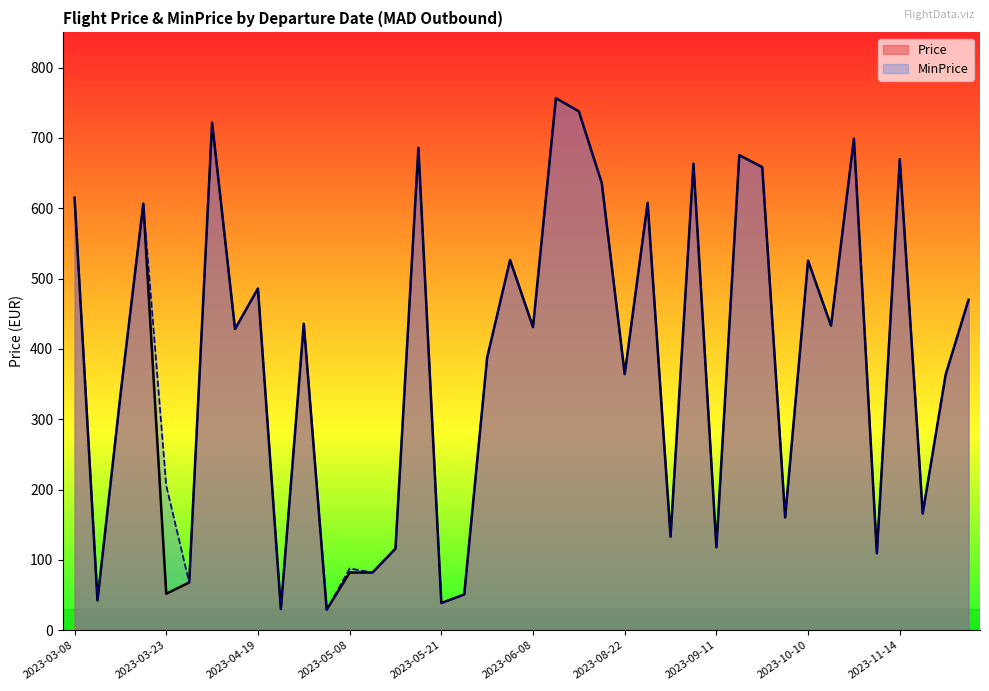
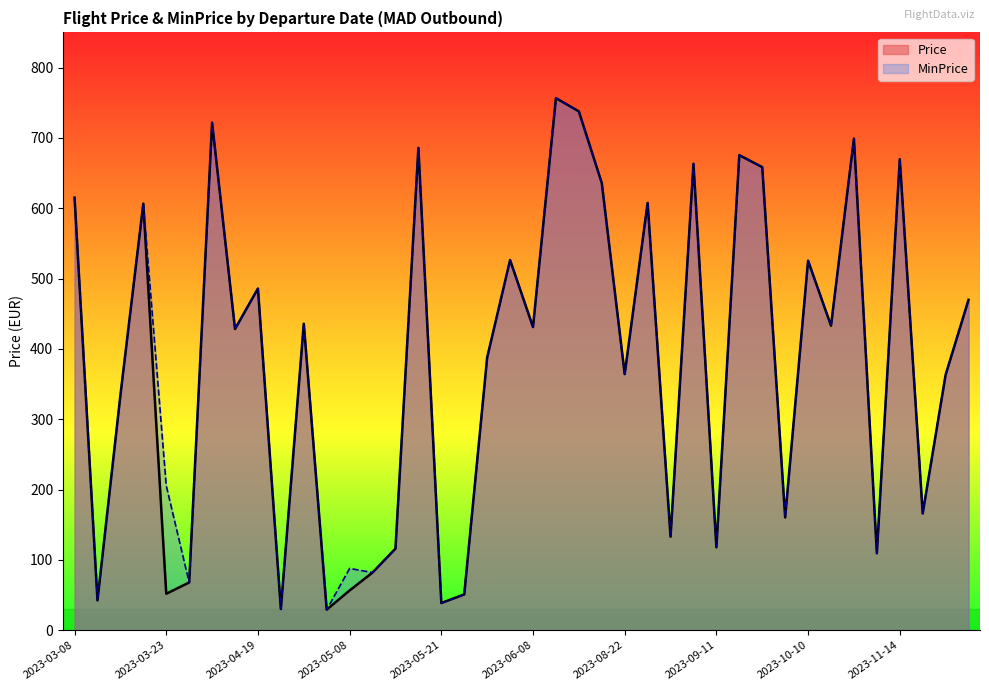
  {
    "Price": {
      "2023-03-23": 50,
-     "2023-05-08": 80
+     "2023-05-08": 60
    },
    "MinPrice": {
      "2023-03-23": 210,
      "2023-05-08": 90
    }
  }
